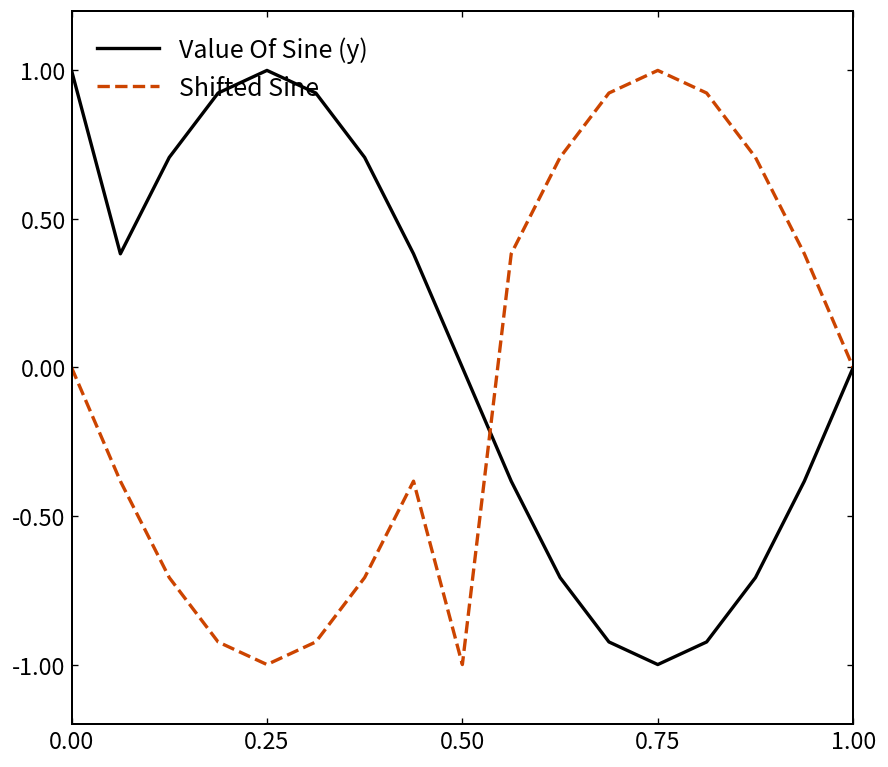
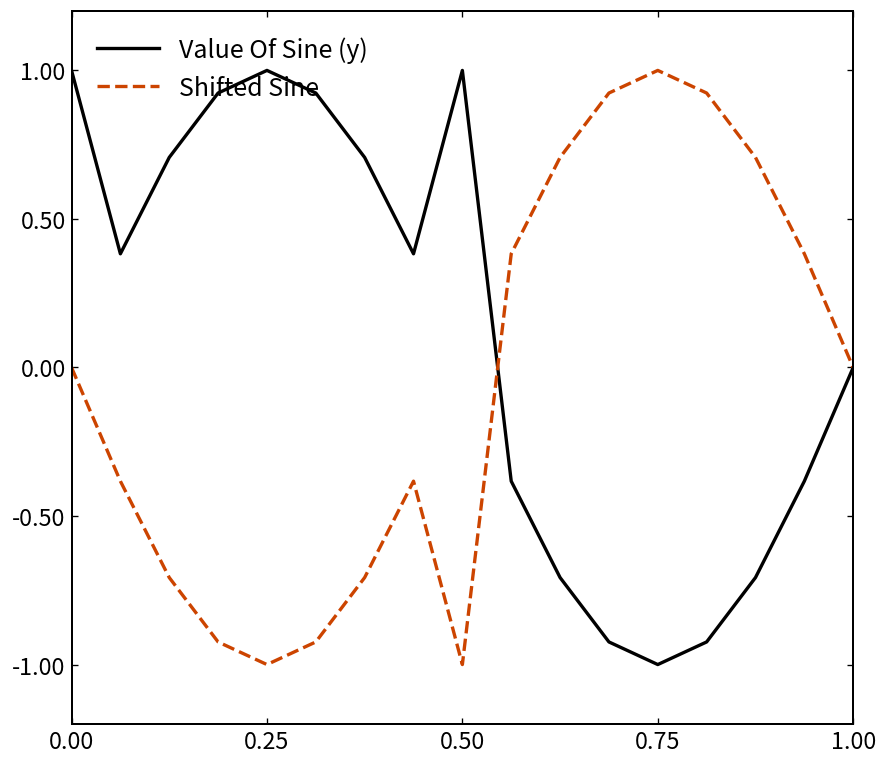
  {
    "Value Of Sine (y)": {
      "0.00": 1,
      "0.25": 1,
-     "0.50": 0,
+     "0.50": 1,
      "0.75": -1
    },
    "Shifted Sine": {
      "0.00": 0,
      "0.25": -1,
      "0.50": -1,
      "0.75": 1
    }
  }
